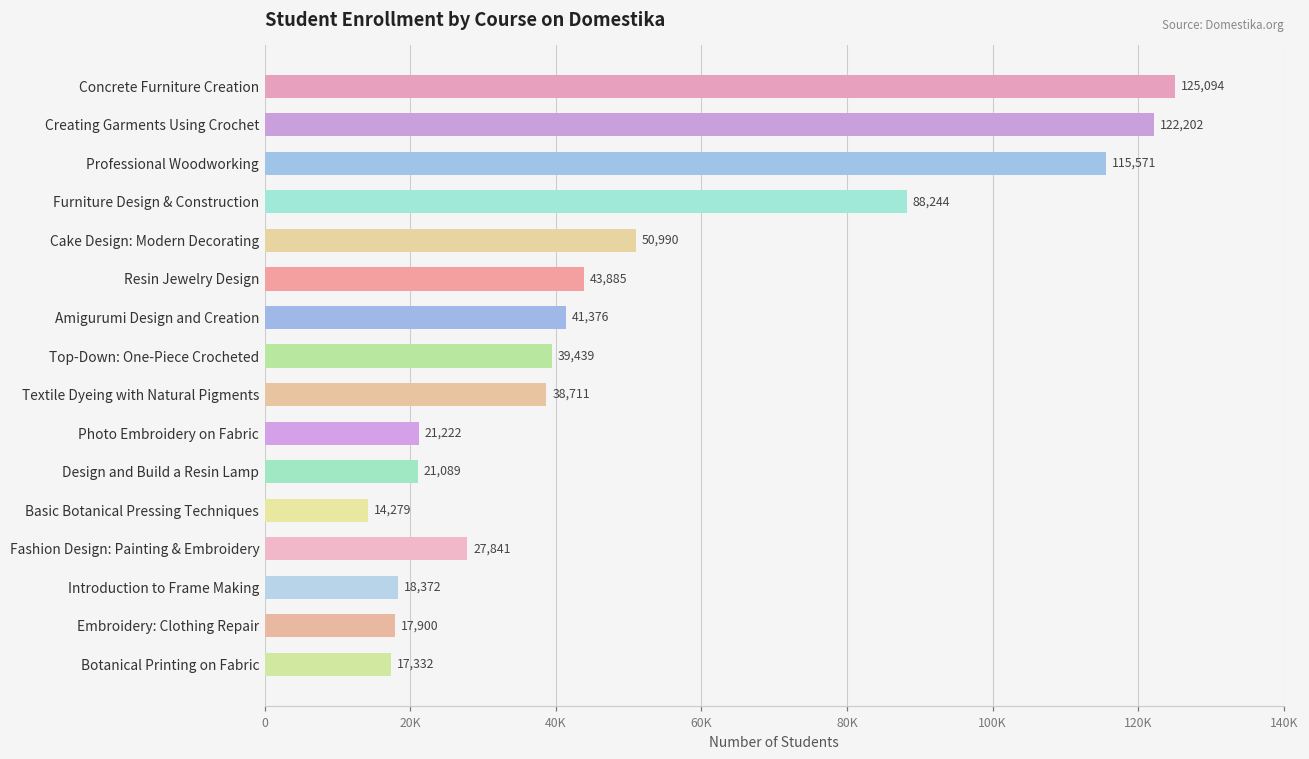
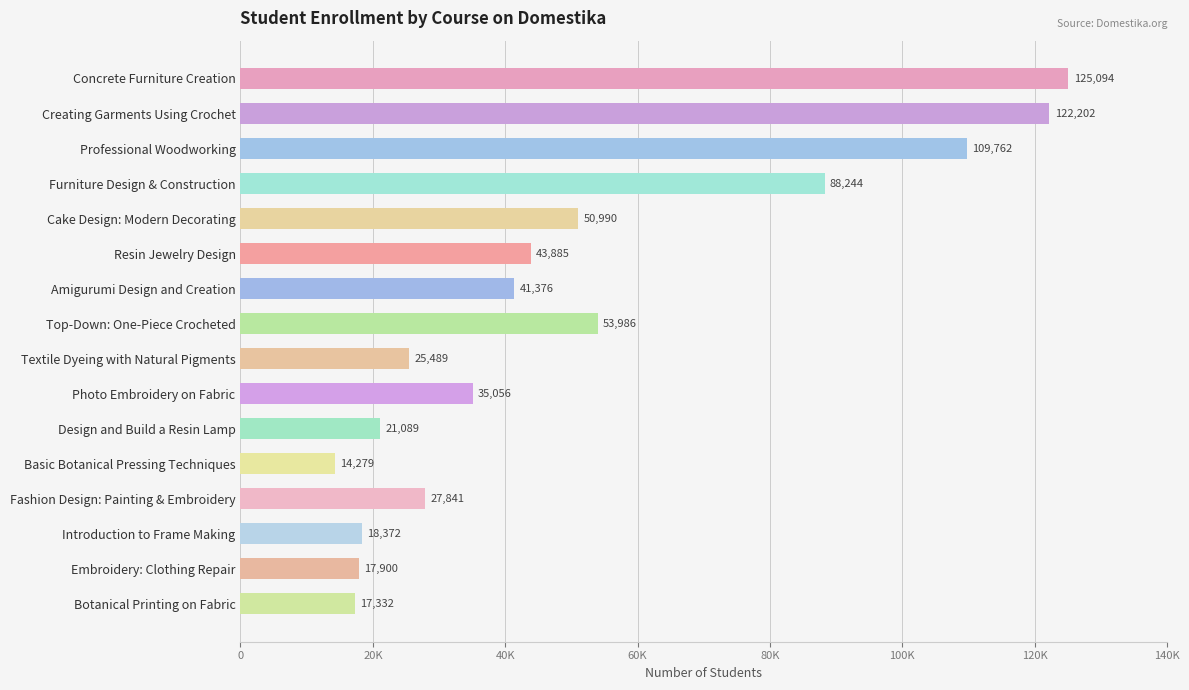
  {
    "Concrete Furniture Creation": "125,094",
    "Creating Garments Using Crochet": "122,202",
-   "Professional Woodworking": "115,571",
+   "Professional Woodworking": "109,762",
    "Furniture Design & Construction": "88,244",
    "Cake Design: Modern Decorating": "50,990",
    "Resin Jewelry Design": "43,885",
    "Amigurumi Design and Creation": "41,376",
-   "Top-Down: One-Piece Crocheted": "39,439",
-   "Textile Dyeing with Natural Pigments": "38,711",
-   "Photo Embroidery on Fabric": "21,222",
+   "Top-Down: One-Piece Crocheted": "53,986",
+   "Textile Dyeing with Natural Pigments": "25,489",
+   "Photo Embroidery on Fabric": "35,056",
    "Design and Build a Resin Lamp": "21,089",
    "Basic Botanical Pressing Techniques": "14,279",
    "Fashion Design: Painting & Embroidery": "27,841",
    "Introduction to Frame Making": "18,372",
    "Embroidery: Clothing Repair": "17,900",
    "Botanical Printing on Fabric": "17,332"
  }
